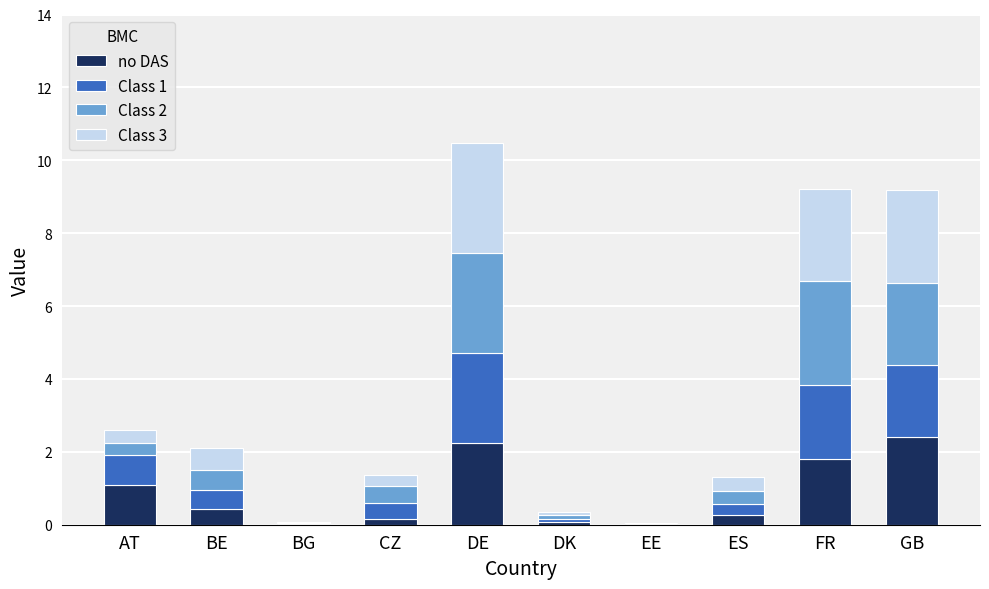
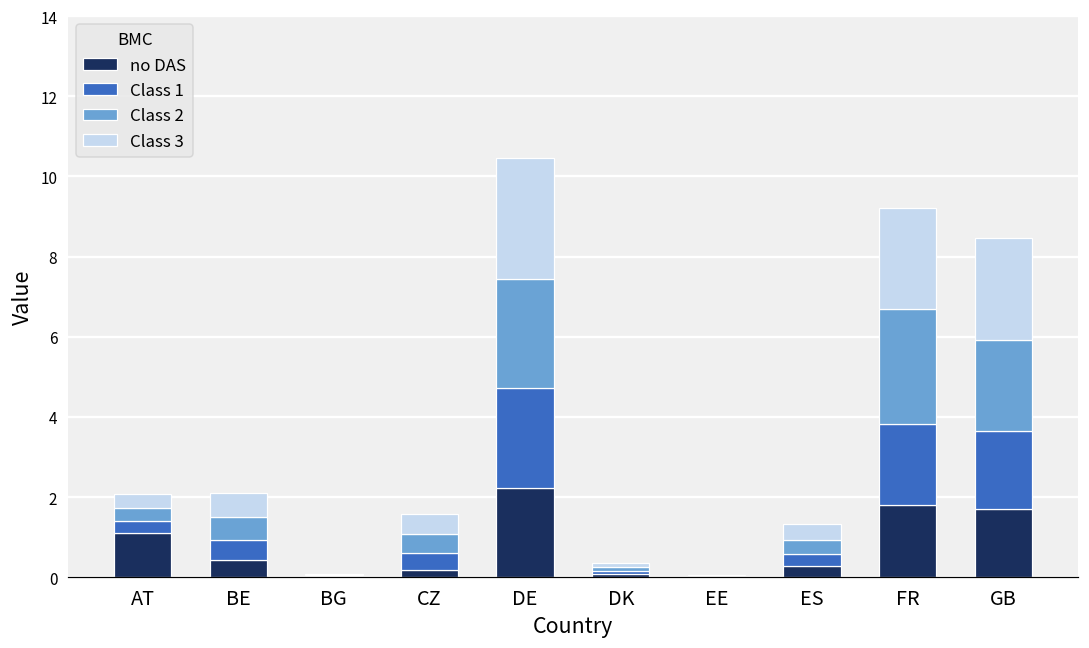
  {
    "no DAS": {
      "AT": 1.1,
      "BE": 0.4,
      "CZ": 0.2,
      "DE": 2.2,
      "DK": 0.1,
      "ES": 0.3,
      "FR": 1.8,
-     "GB": 2.4
+     "GB": 1.7
    },
    "Class 1": {
-     "AT": 0.8,
+     "AT": 0.3,
      "BE": 0.5,
      "CZ": 0.4,
      "DE": 2.5,
      "DK": 0.1,
      "ES": 0.3,
      "FR": 2.0,
      "GB": 2.0
    },
    "Class 2": {
      "AT": 0.3,
      "BE": 0.6,
      "CZ": 0.5,
      "DE": 2.7,
      "DK": 0.1,
      "ES": 0.3,
      "FR": 2.9,
      "GB": 2.3
    },
    "Class 3": {
      "AT": 0.4,
      "BE": 0.6,
-     "CZ": 0.3,
+     "CZ": 0.5,
      "DE": 3.0,
      "DK": 0.1,
      "ES": 0.4,
      "FR": 2.5,
      "GB": 2.6
    }
  }
